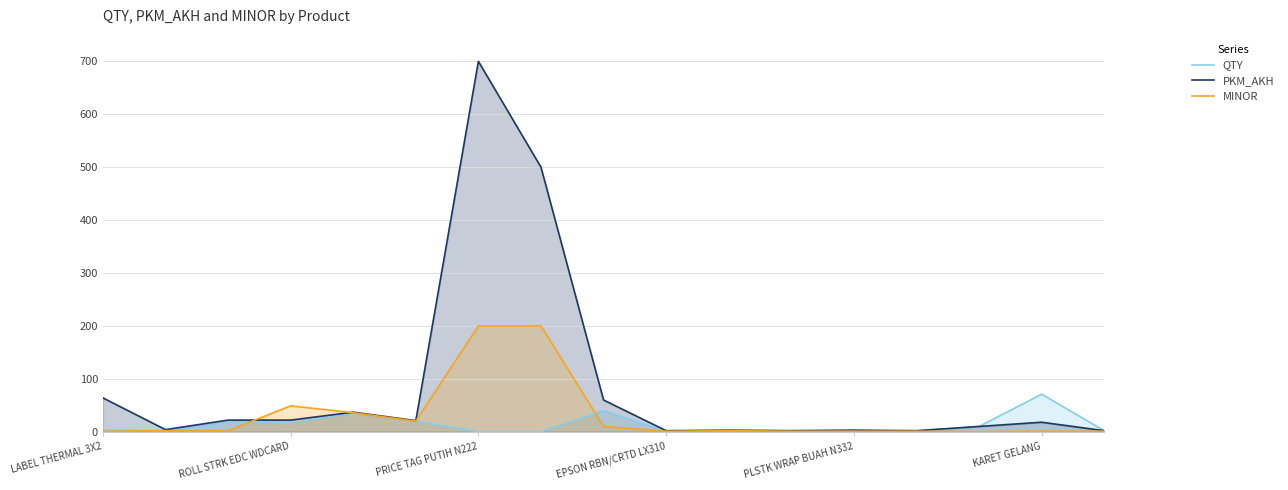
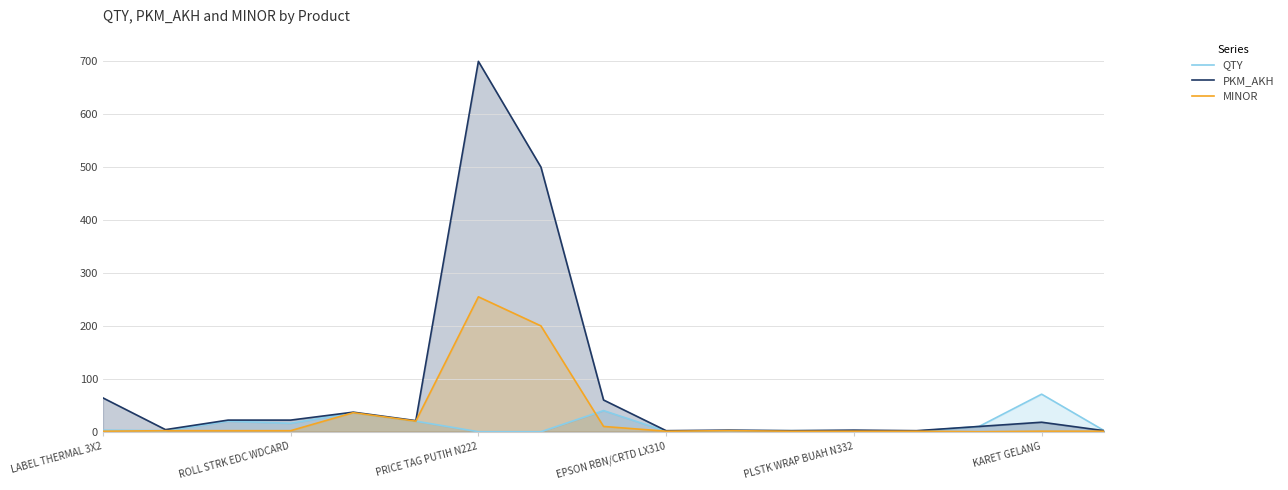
  {
    "QTY": {
      "ROLL STRK EDC WDCARD": 20,
      "PRICE TAG PUTIH N222": 0,
      "KARET GELANG": 70
    },
    "PKM_AKH": {
      "LABEL THERMAL 3X2": 60,
      "ROLL STRK EDC WDCARD": 20,
      "PRICE TAG PUTIH N222": 700,
      "KARET GELANG": 20
    },
    "MINOR": {
-     "ROLL STRK EDC WDCARD": 50,
-     "PRICE TAG PUTIH N222": 200,
+     "ROLL STRK EDC WDCARD": 0,
+     "PRICE TAG PUTIH N222": 260,
      "KARET GELANG": 0
    }
  }
